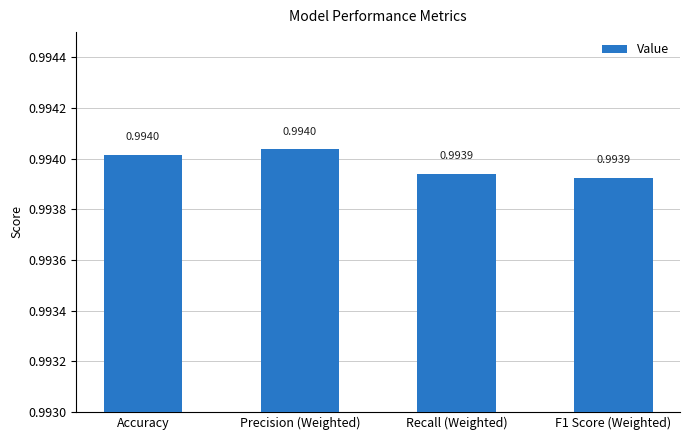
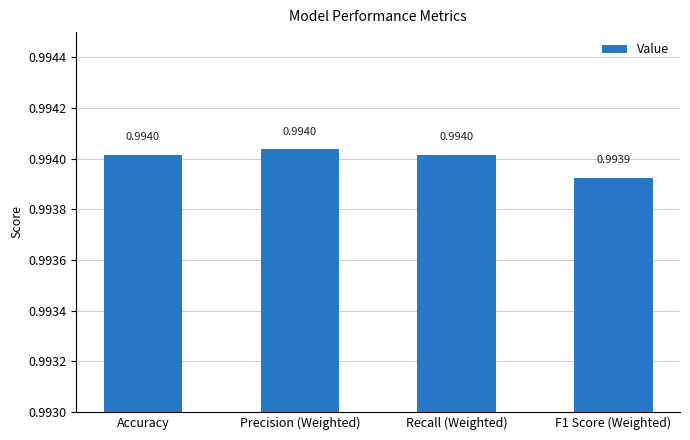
  {
    "Accuracy": 0.9940,
    "Precision (Weighted)": 0.9940,
-   "Recall (Weighted)": 0.9939,
+   "Recall (Weighted)": 0.9940,
    "F1 Score (Weighted)": 0.9939
  }
